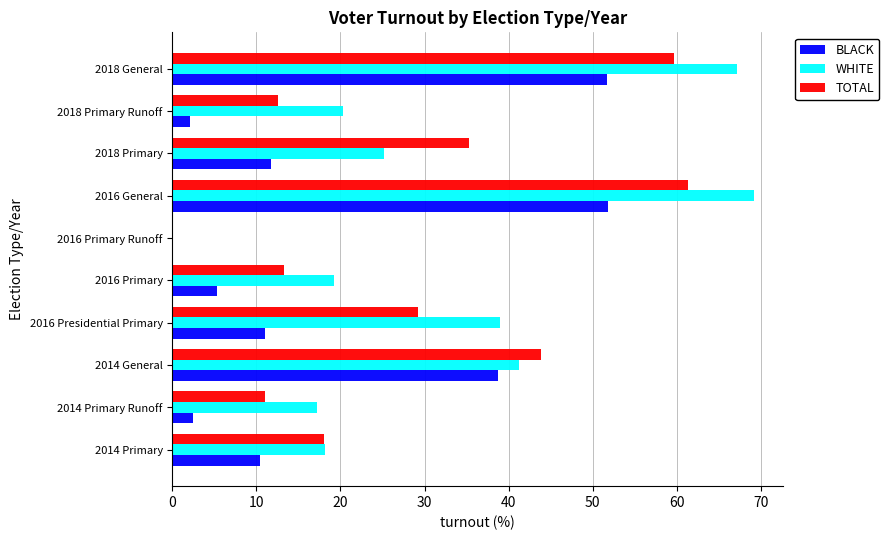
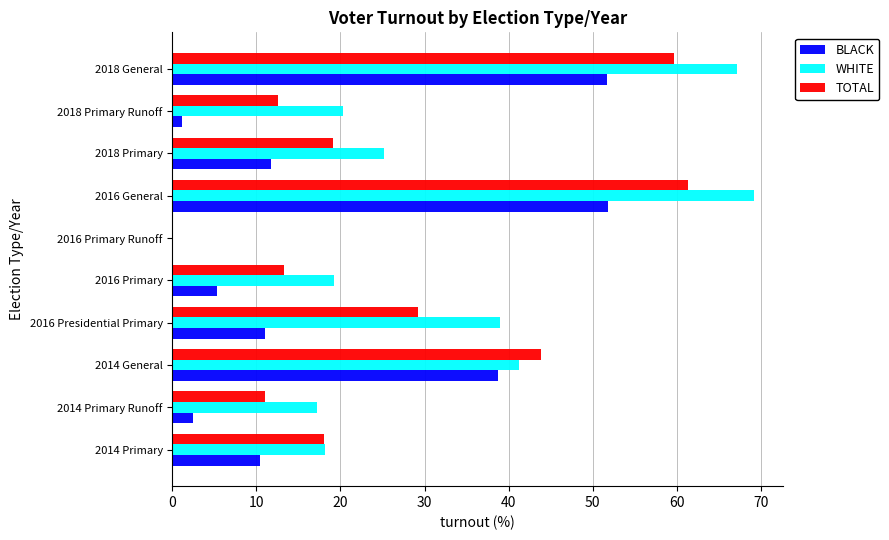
  {
    "BLACK": {
      "2018 General": 52,
-     "2018 Primary Runoff": 2,
+     "2018 Primary Runoff": 1,
      "2018 Primary": 12,
      "2016 General": 52,
      "2016 Primary Runoff": 0,
      "2016 Primary": 5,
      "2016 Presidential Primary": 11,
      "2014 General": 39,
      "2014 Primary Runoff": 2,
      "2014 Primary": 10
    },
    "WHITE": {
      "2018 General": 67,
      "2018 Primary Runoff": 20,
      "2018 Primary": 25,
      "2016 General": 69,
      "2016 Primary Runoff": 0,
      "2016 Primary": 19,
      "2016 Presidential Primary": 39,
      "2014 General": 41,
      "2014 Primary Runoff": 17,
      "2014 Primary": 18
    },
    "TOTAL": {
      "2018 General": 60,
      "2018 Primary Runoff": 13,
-     "2018 Primary": 35,
+     "2018 Primary": 19,
      "2016 General": 61,
      "2016 Primary Runoff": 0,
      "2016 Primary": 13,
      "2016 Presidential Primary": 29,
      "2014 General": 44,
      "2014 Primary Runoff": 11,
      "2014 Primary": 18
    }
  }
